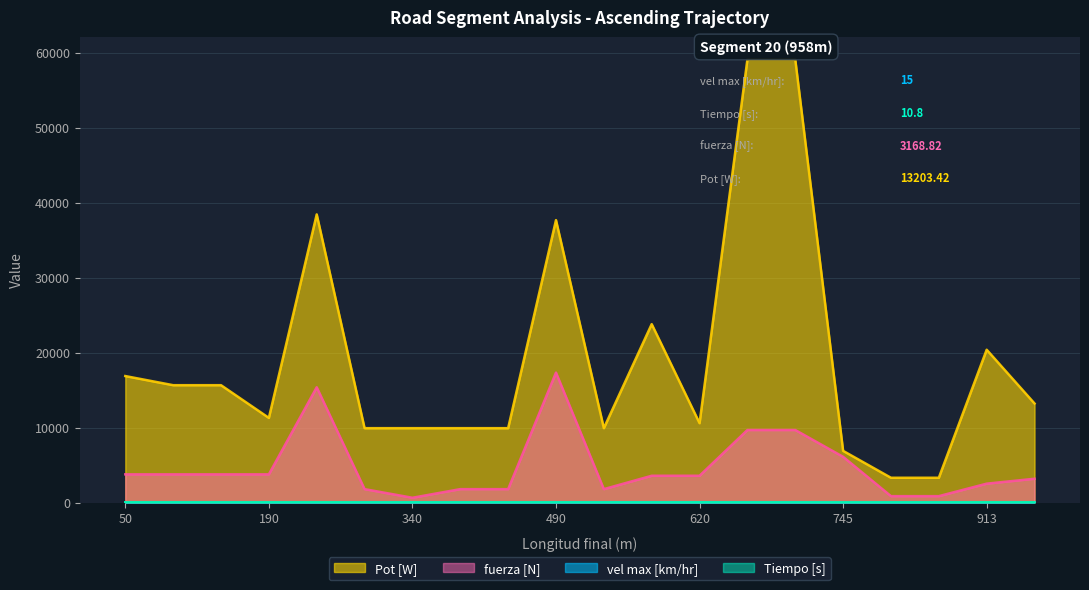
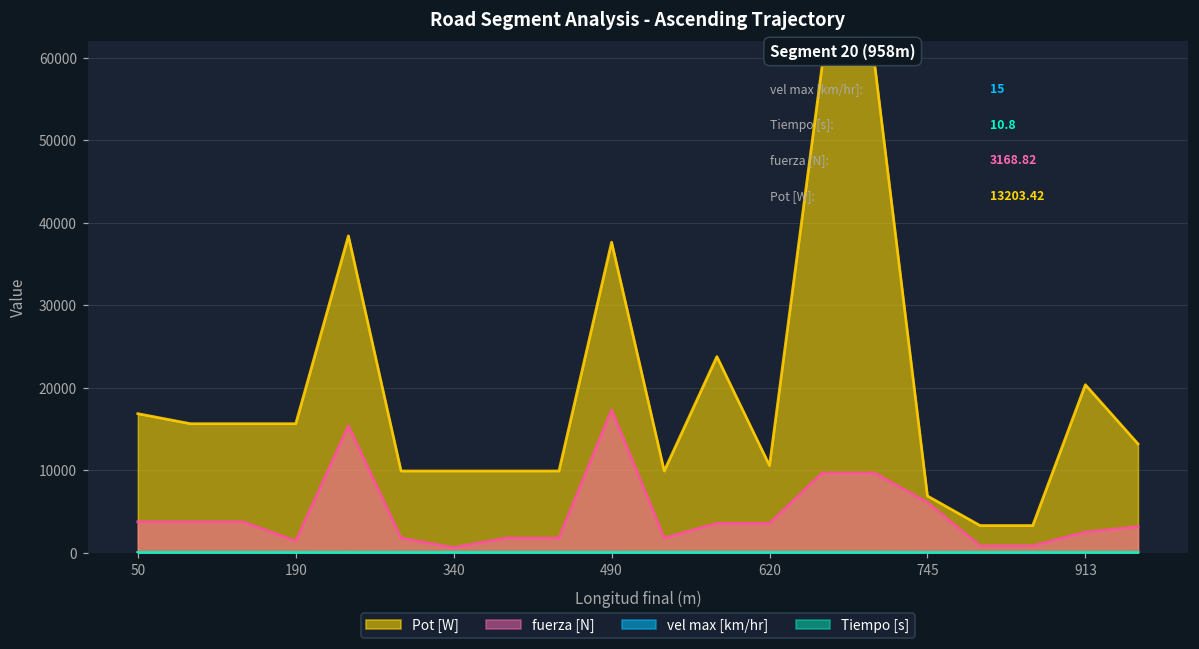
  {
    "Pot [W]": {
      "50": 17000,
-     "190": 11000,
+     "190": 16000,
      "340": 10000,
      "490": 38000,
      "620": 11000,
      "745": 7000,
      "913": 20000
    },
    "fuerza [N]": {
      "50": 4000,
-     "190": 4000,
+     "190": 1000,
      "340": 1000,
      "490": 17000,
      "620": 4000,
      "745": 6000,
      "913": 3000
    },
    "Tiempo [s]": {
      "50": 0,
      "190": 0,
      "340": 0,
      "490": 0,
      "620": 0,
      "745": 0,
      "913": 0
    }
  }
